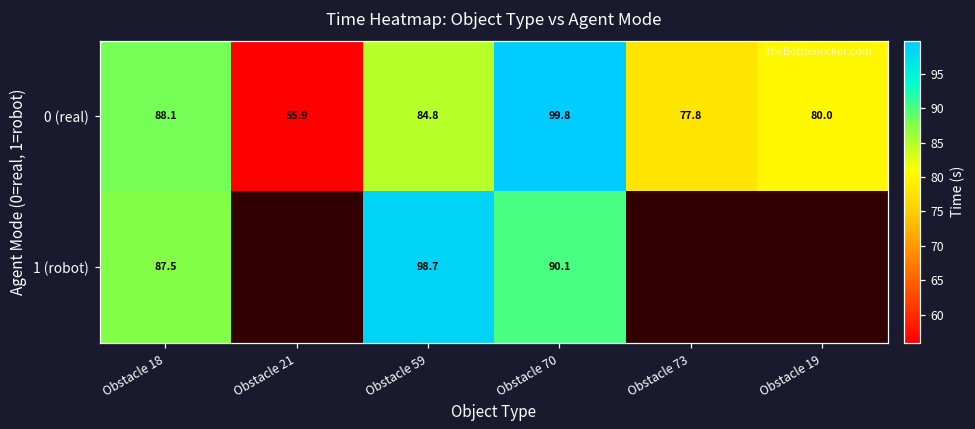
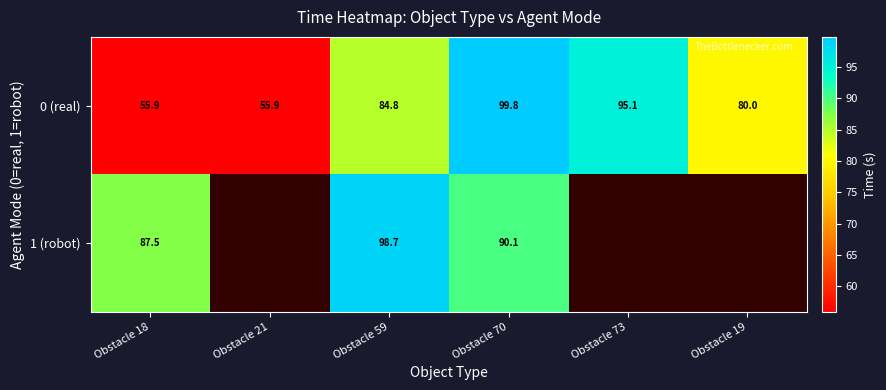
  {
    "0 (real)": {
-     "Obstacle 18": 88.1,
+     "Obstacle 18": 55.9,
      "Obstacle 21": 55.9,
      "Obstacle 59": 84.8,
      "Obstacle 70": 99.8,
-     "Obstacle 73": 77.8
+     "Obstacle 73": 95.1
    },
    "1 (robot)": {
      "Obstacle 18": 87.5,
      "Obstacle 59": 98.7,
      "Obstacle 70": 90.1
    }
  }
